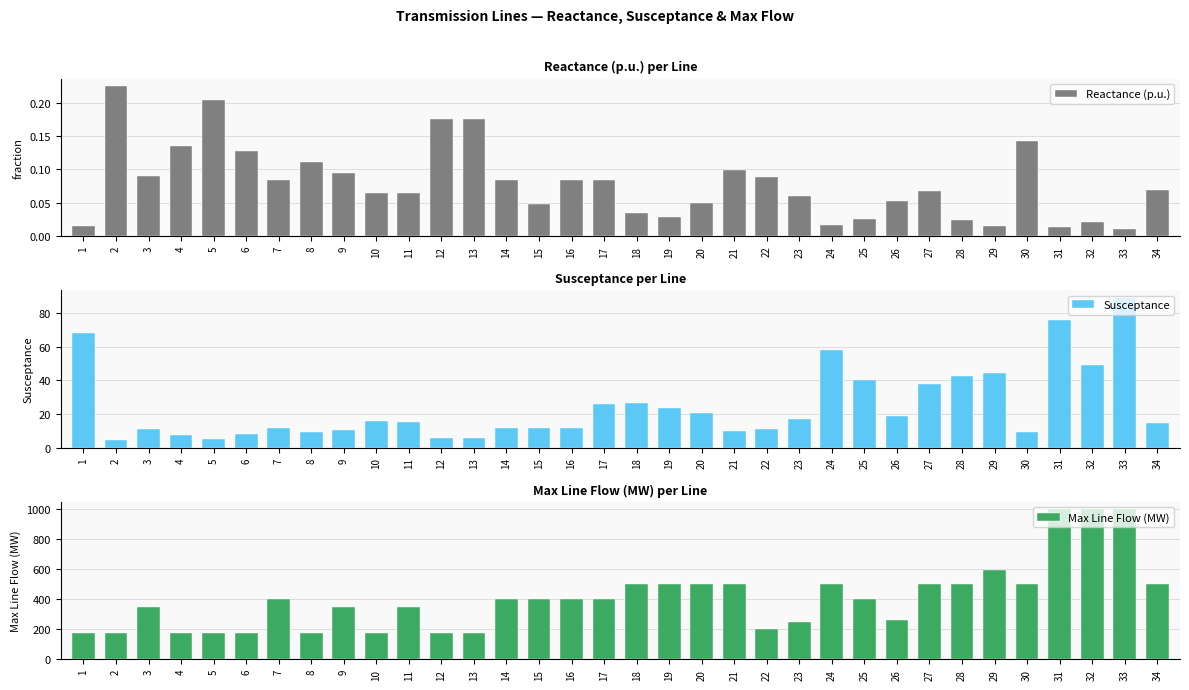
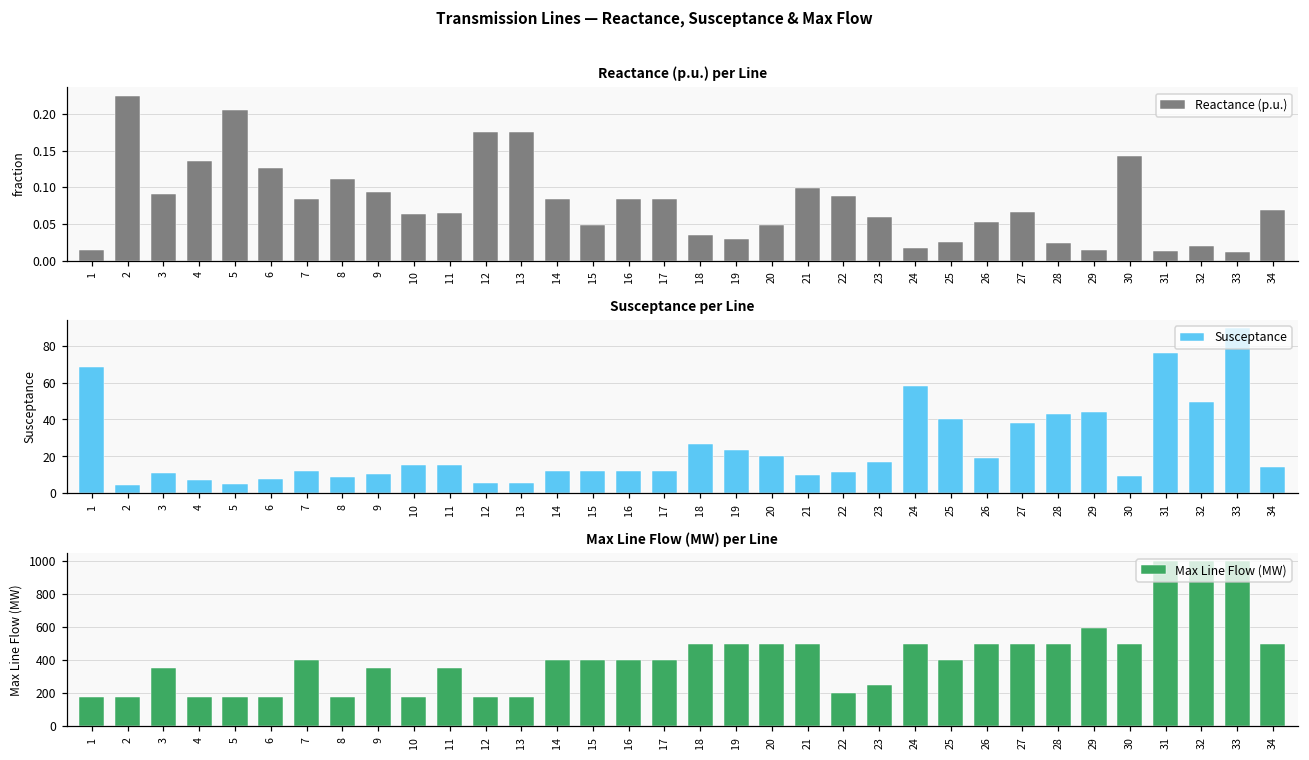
  {
    "Reactance (p.u.) per Line": {
      "1": 0.01,
      "2": 0.23,
      "3": 0.09,
      "4": 0.14,
      "5": 0.21,
      "6": 0.13,
      "7": 0.08,
      "8": 0.11,
      "9": 0.09,
      "10": 0.06,
      "11": 0.07,
      "12": 0.18,
      "13": 0.18,
      "14": 0.08,
      "15": 0.05,
      "16": 0.08,
      "17": 0.08,
      "18": 0.03,
      "19": 0.03,
      "20": 0.05,
      "21": 0.10,
      "22": 0.09,
      "23": 0.06,
      "24": 0.02,
      "25": 0.02,
      "26": 0.05,
      "27": 0.07,
      "28": 0.02,
      "29": 0.01,
      "30": 0.14,
      "31": 0.01,
      "32": 0.02,
      "33": 0.01,
      "34": 0.07
    },
    "Susceptance per Line": {
      "1": 68,
      "2": 4,
      "3": 11,
      "4": 7,
      "5": 5,
      "6": 8,
      "7": 12,
      "8": 9,
      "9": 11,
      "10": 16,
      "11": 15,
      "12": 6,
      "13": 6,
      "14": 12,
      "15": 12,
      "16": 12,
-     "17": 26,
+     "17": 12,
      "18": 27,
      "19": 23,
      "20": 20,
      "21": 10,
      "22": 11,
      "23": 17,
      "24": 58,
      "25": 40,
      "26": 19,
      "27": 38,
      "28": 43,
      "29": 44,
      "30": 9,
      "31": 76,
      "32": 49,
      "34": 14
    },
    "Max Line Flow (MW) per Line": {
      "1": 180,
      "2": 180,
      "3": 350,
      "4": 180,
      "5": 180,
      "6": 180,
      "7": 400,
      "8": 180,
      "9": 350,
      "10": 180,
      "11": 350,
      "12": 180,
      "13": 180,
      "14": 400,
      "15": 400,
      "16": 400,
      "17": 400,
      "18": 500,
      "19": 500,
      "20": 500,
      "21": 500,
      "22": 200,
      "23": 250,
      "24": 500,
      "25": 400,
-     "26": 260,
+     "26": 500,
      "27": 500,
      "28": 500,
      "29": 600,
      "30": 500,
      "34": 500
    }
  }
